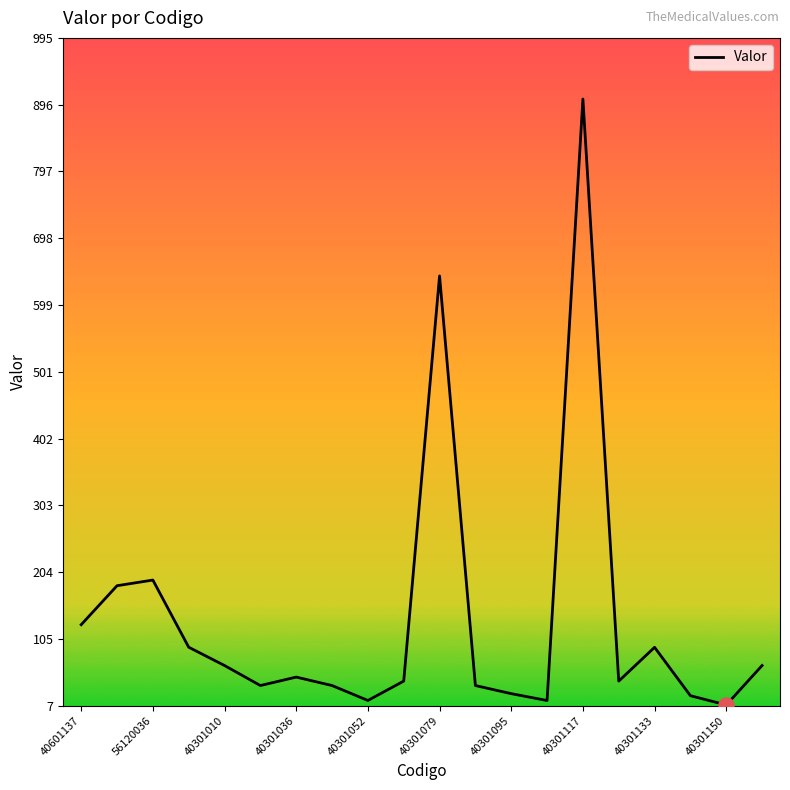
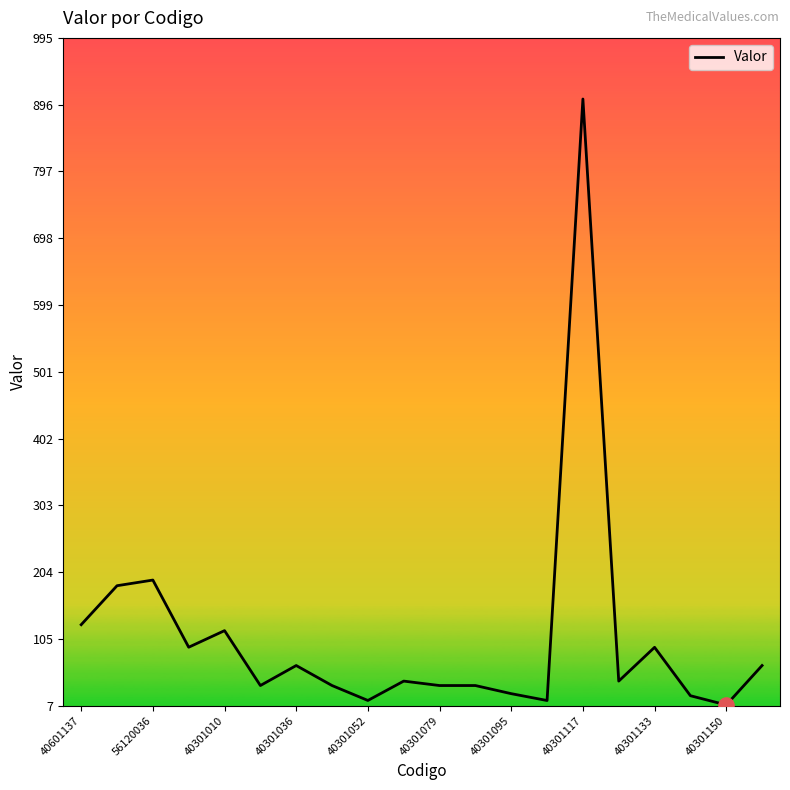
  {
    "Valor": {
      "40601137": 130,
      "56120036": 190,
-     "40301010": 70,
-     "40301036": 50,
+     "40301010": 120,
+     "40301036": 70,
      "40301052": 10,
-     "40301079": 640,
+     "40301079": 40,
      "40301095": 20,
      "40301117": 900,
      "40301133": 90
    }
  }
